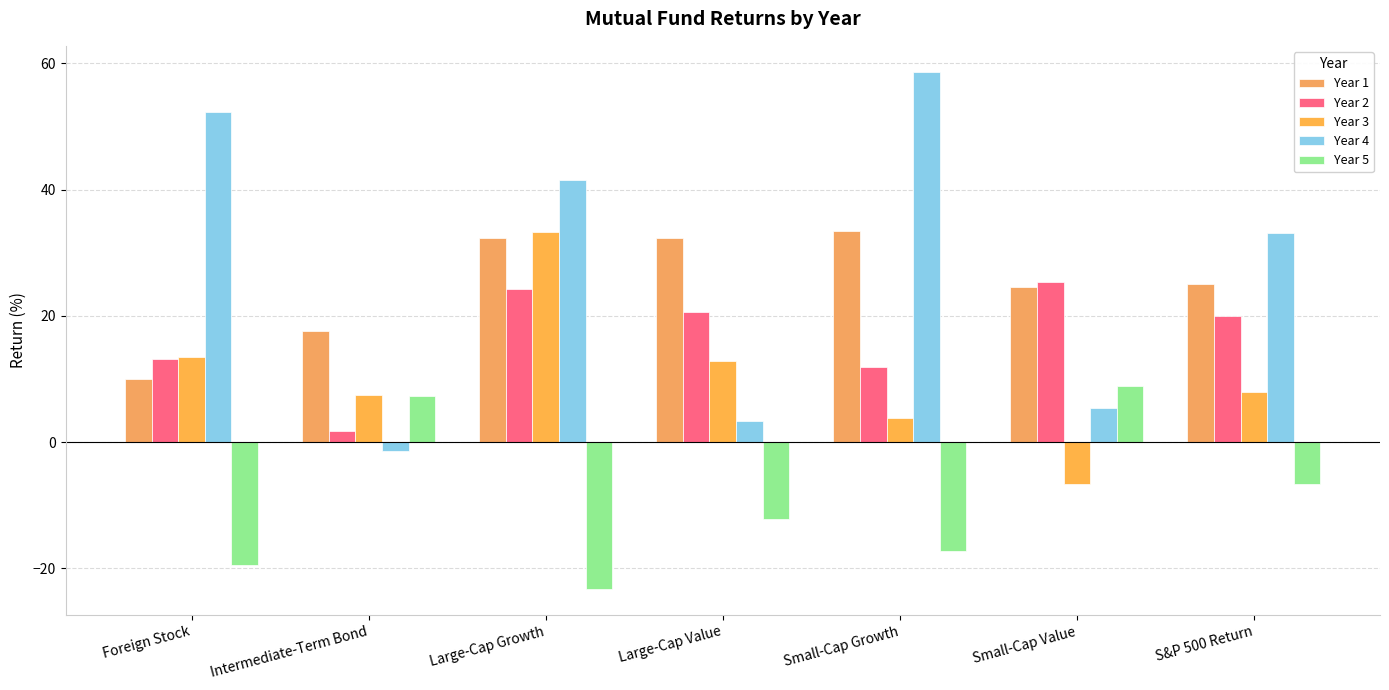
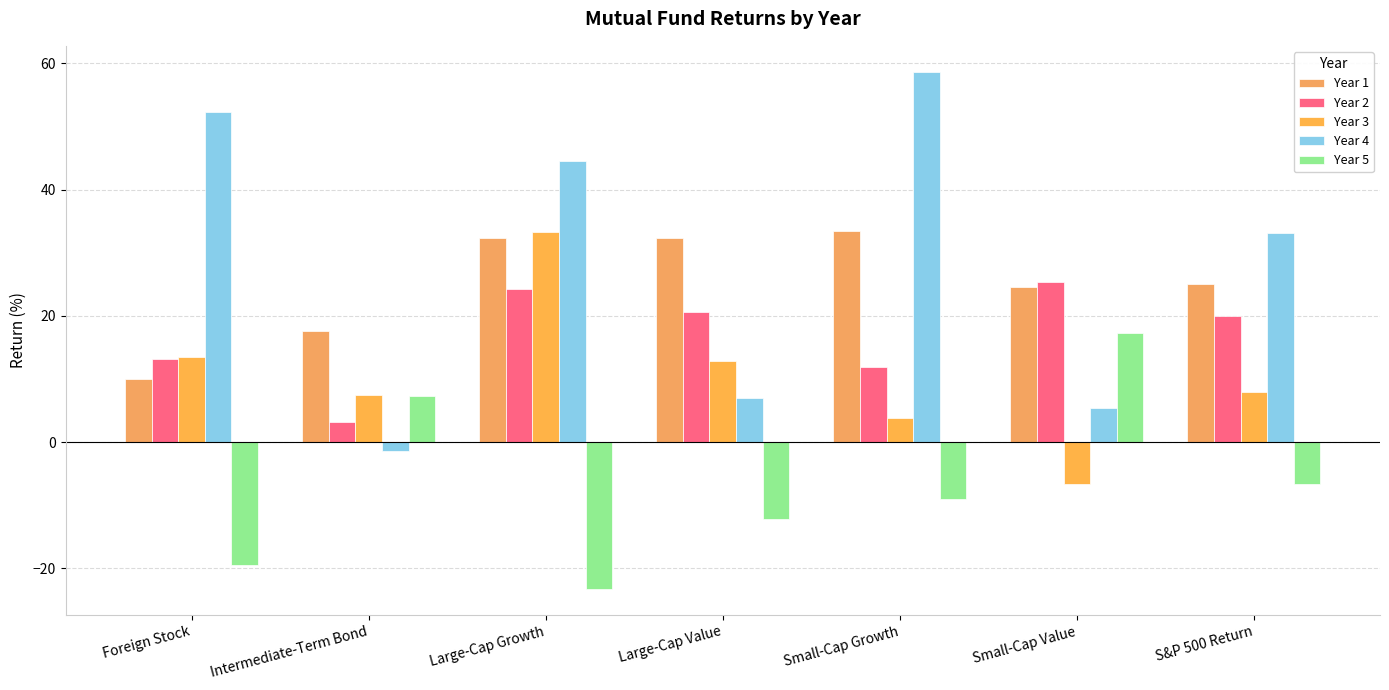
  {
    "Year 2": {
      "Foreign Stock": 13,
-     "Intermediate-Term Bond": 2,
+     "Intermediate-Term Bond": 3,
      "Large-Cap Growth": 24,
      "Large-Cap Value": 21,
      "Small-Cap Growth": 12,
      "Small-Cap Value": 25,
      "S&P 500 Return": 20
    },
    "Year 4": {
      "Foreign Stock": 52,
      "Intermediate-Term Bond": -1,
-     "Large-Cap Growth": 41,
-     "Large-Cap Value": 3,
+     "Large-Cap Growth": 45,
+     "Large-Cap Value": 7,
      "Small-Cap Growth": 59,
      "Small-Cap Value": 5,
      "S&P 500 Return": 33
    },
    "Year 5": {
      "Foreign Stock": -19,
      "Intermediate-Term Bond": 7,
      "Large-Cap Growth": -23,
      "Large-Cap Value": -12,
-     "Small-Cap Growth": -17,
-     "Small-Cap Value": 9,
+     "Small-Cap Growth": -9,
+     "Small-Cap Value": 17,
      "S&P 500 Return": -7
    }
  }
